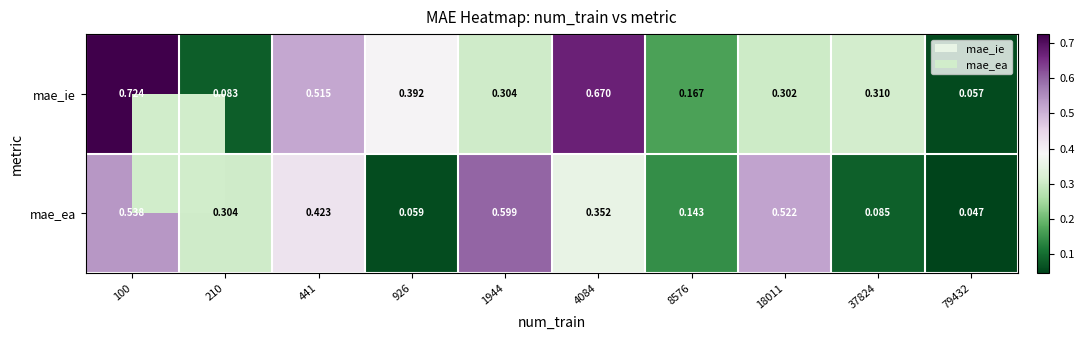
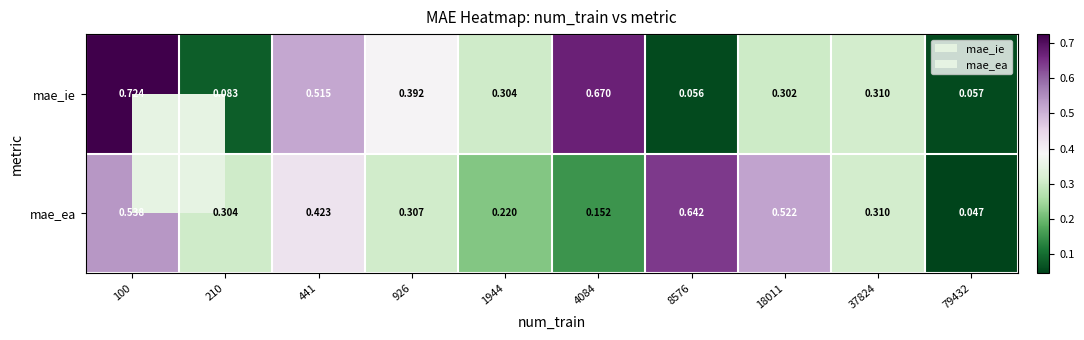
  {
    "mae_ie": {
      "441": 0.515,
      "926": 0.392,
      "1944": 0.304,
      "4084": 0.670,
-     "8576": 0.167,
+     "8576": 0.056,
      "18011": 0.302,
      "37824": 0.310,
      "79432": 0.057
    },
    "mae_ea": {
      "441": 0.423,
-     "926": 0.059,
-     "1944": 0.599,
-     "4084": 0.352,
-     "8576": 0.143,
+     "926": 0.307,
+     "1944": 0.220,
+     "4084": 0.152,
+     "8576": 0.642,
      "18011": 0.522,
-     "37824": 0.085,
+     "37824": 0.310,
      "79432": 0.047
    }
  }
